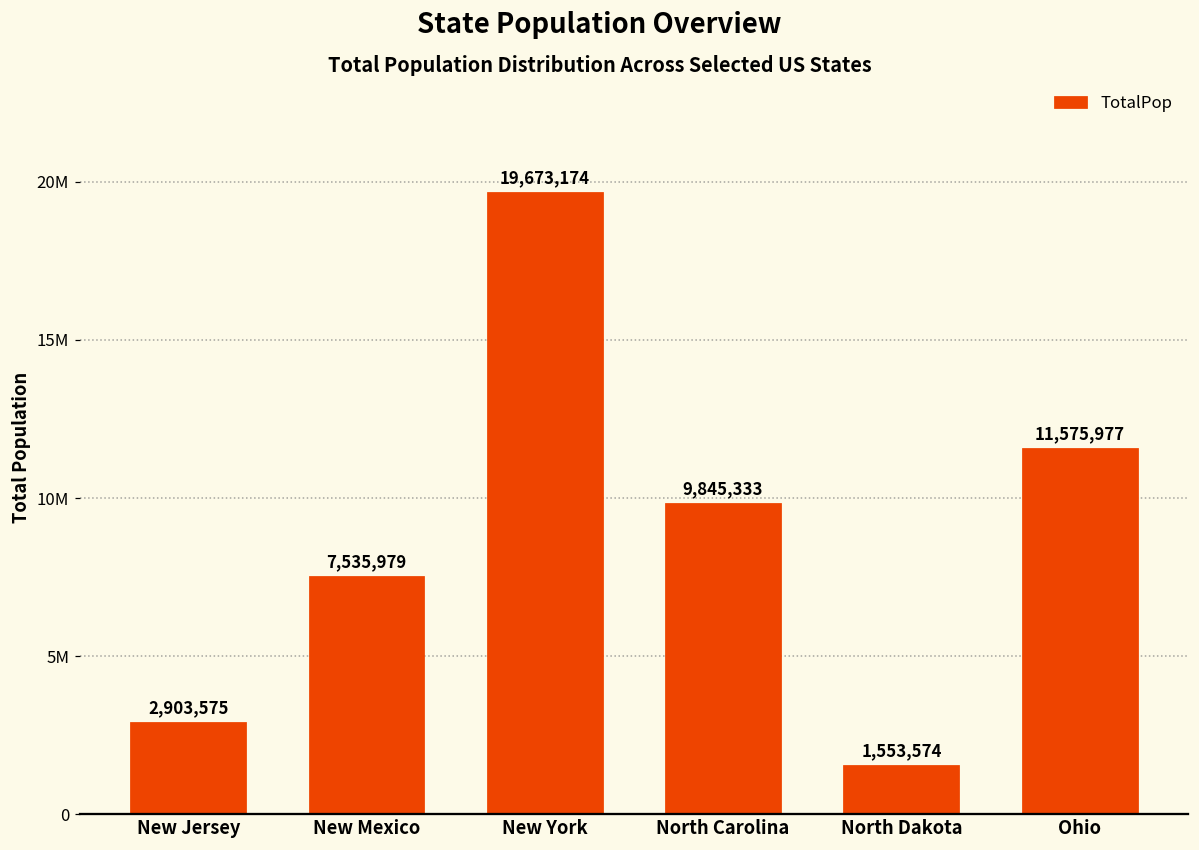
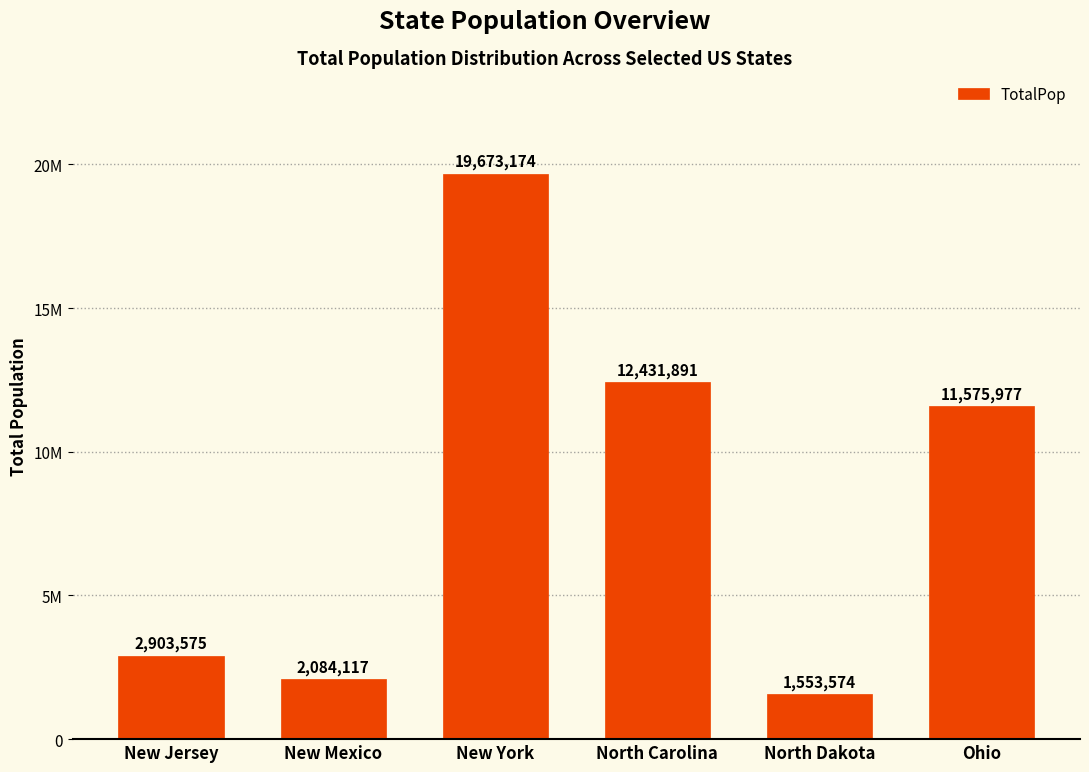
  {
    "New Jersey": "2,903,575",
-   "New Mexico": "7,535,979",
+   "New Mexico": "2,084,117",
    "New York": "19,673,174",
-   "North Carolina": "9,845,333",
+   "North Carolina": "12,431,891",
    "North Dakota": "1,553,574",
    "Ohio": "11,575,977"
  }
